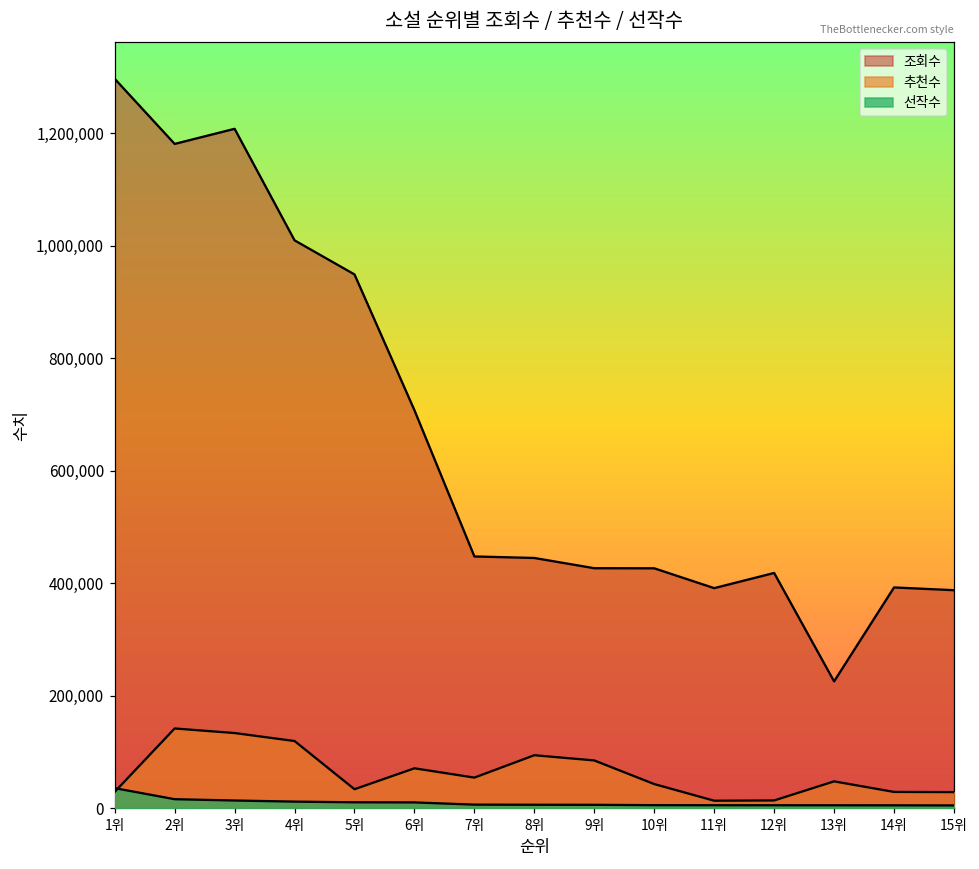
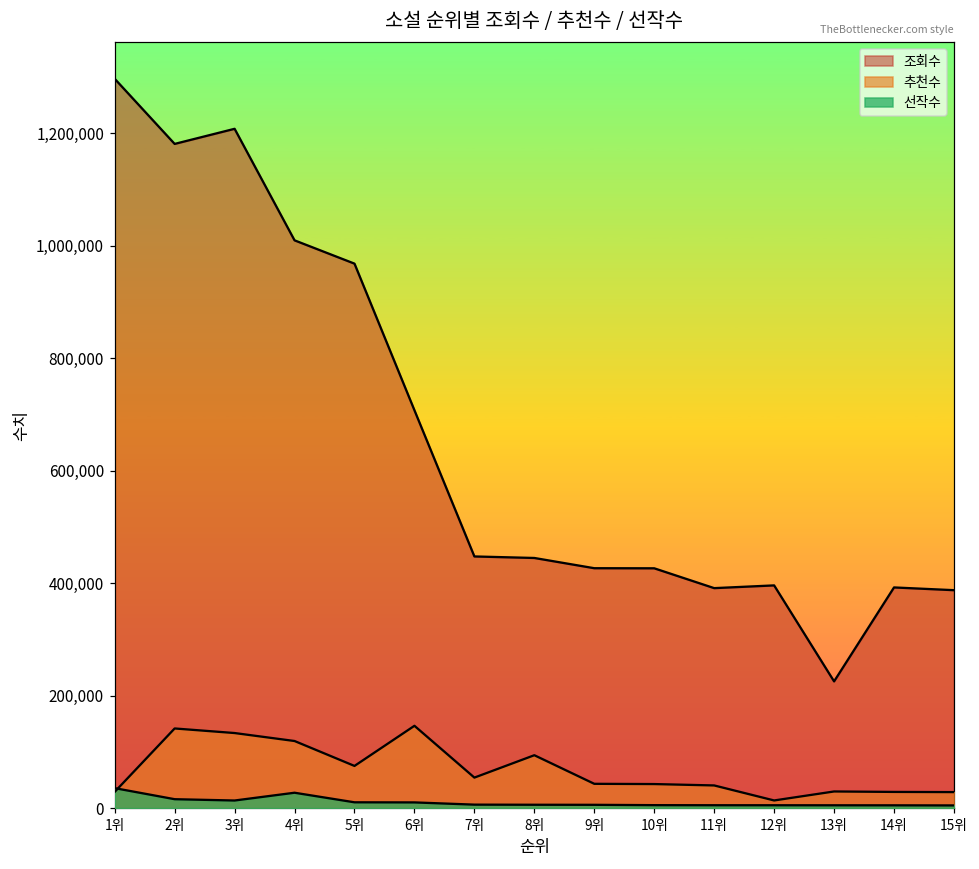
  {
    "조회수": {
      "1위": "1,300,000",
      "2위": "1,180,000",
      "3위": "1,210,000",
      "4위": "1,010,000",
-     "5위": "950,000",
+     "5위": "970,000",
      "6위": "710,000",
      "7위": "450,000",
      "8위": "440,000",
      "9위": "430,000",
      "10위": "430,000",
      "11위": "390,000",
-     "12위": "420,000",
+     "12위": "400,000",
      "13위": "230,000",
      "14위": "390,000",
      "15위": "390,000"
    },
    "추천수": {
      "1위": "30,000",
      "2위": "140,000",
      "3위": "130,000",
      "4위": "120,000",
-     "5위": "30,000",
-     "6위": "70,000",
+     "5위": "80,000",
+     "6위": "150,000",
      "7위": "50,000",
      "8위": "90,000",
-     "9위": "80,000",
+     "9위": "40,000",
      "10위": "40,000",
-     "11위": "10,000",
+     "11위": "40,000",
      "12위": "10,000",
-     "13위": "50,000",
+     "13위": "30,000",
      "14위": "30,000",
      "15위": "30,000"
    },
    "선작수": {
      "1위": "40,000",
      "2위": "20,000",
      "3위": "10,000",
-     "4위": "10,000",
+     "4위": "30,000",
      "5위": "10,000",
      "6위": "10,000",
      "7위": "10,000",
      "8위": "10,000",
      "9위": "10,000",
      "10위": "10,000",
      "11위": "10,000",
      "12위": "10,000",
      "13위": "10,000",
      "14위": "10,000",
      "15위": "0"
    }
  }
